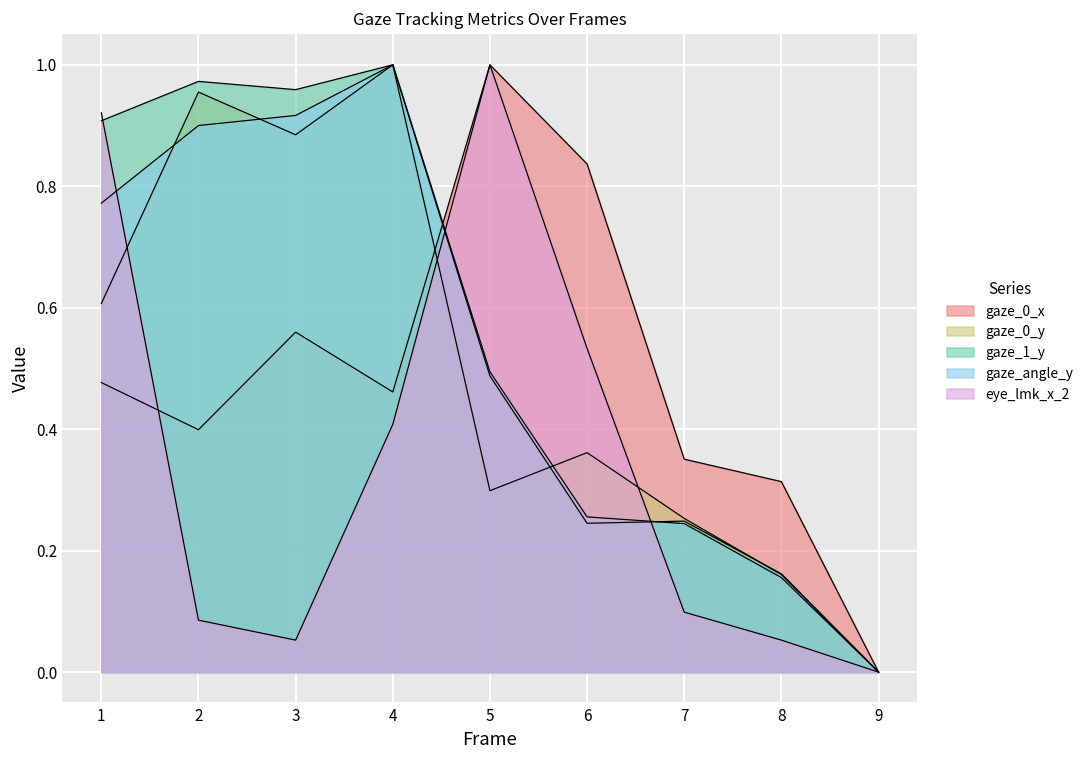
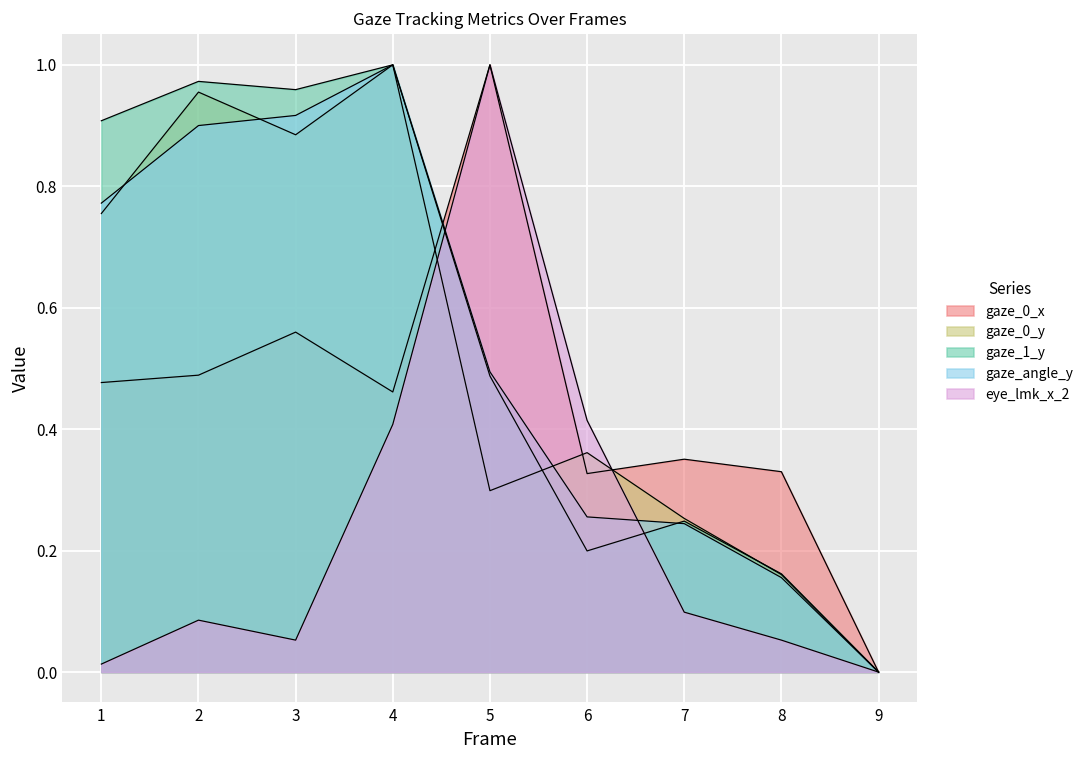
  {
    "gaze_0_x": {
      "1": 0.48,
-     "2": 0.40,
+     "2": 0.49,
      "3": 0.56,
      "4": 0.46,
-     "6": 0.84,
+     "6": 0.33,
      "7": 0.35,
-     "8": 0.31
+     "8": 0.33
    },
    "gaze_0_y": {
-     "1": 0.61,
+     "1": 0.76,
      "2": 0.96,
      "3": 0.88,
      "5": 0.30,
      "6": 0.36
    },
    "gaze_1_y": {
      "1": 0.91,
      "2": 0.97,
      "3": 0.96,
      "5": 0.49,
-     "6": 0.25
+     "6": 0.20
    },
    "gaze_angle_y": {
      "1": 0.77,
      "2": 0.90,
      "3": 0.92,
      "5": 0.49,
      "6": 0.26,
      "8": 0.16
    },
    "eye_lmk_x_2": {
-     "1": 0.92,
+     "1": 0.01,
      "2": 0.09,
      "3": 0.05,
      "4": 0.41,
-     "6": 0.53,
+     "6": 0.41,
      "7": 0.10,
      "8": 0.05
    }
  }
